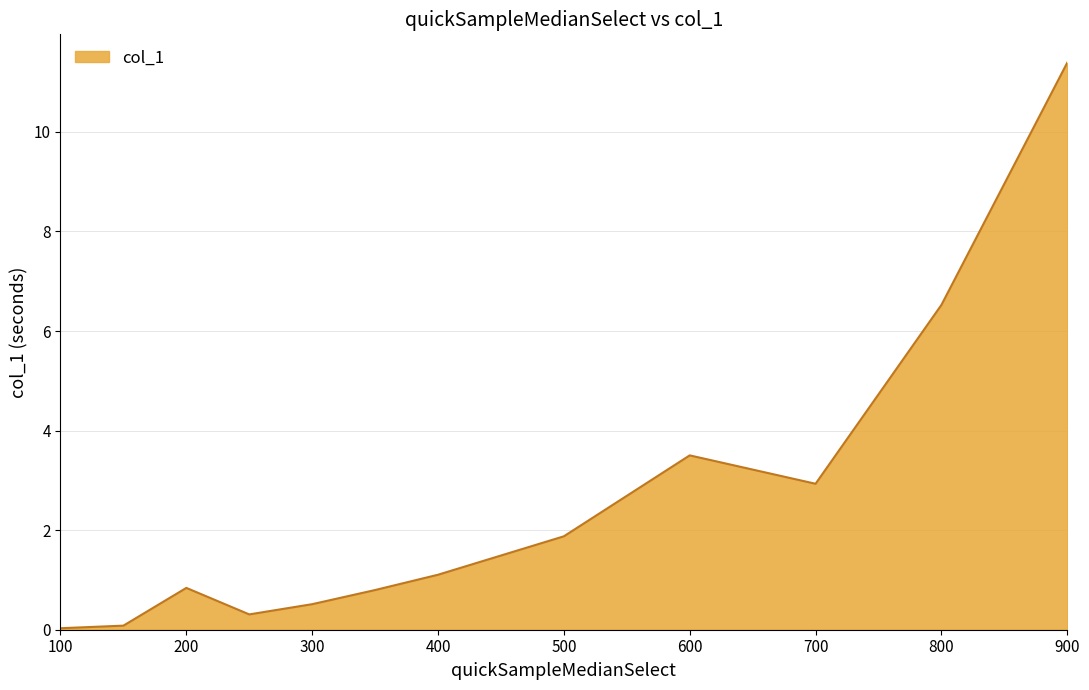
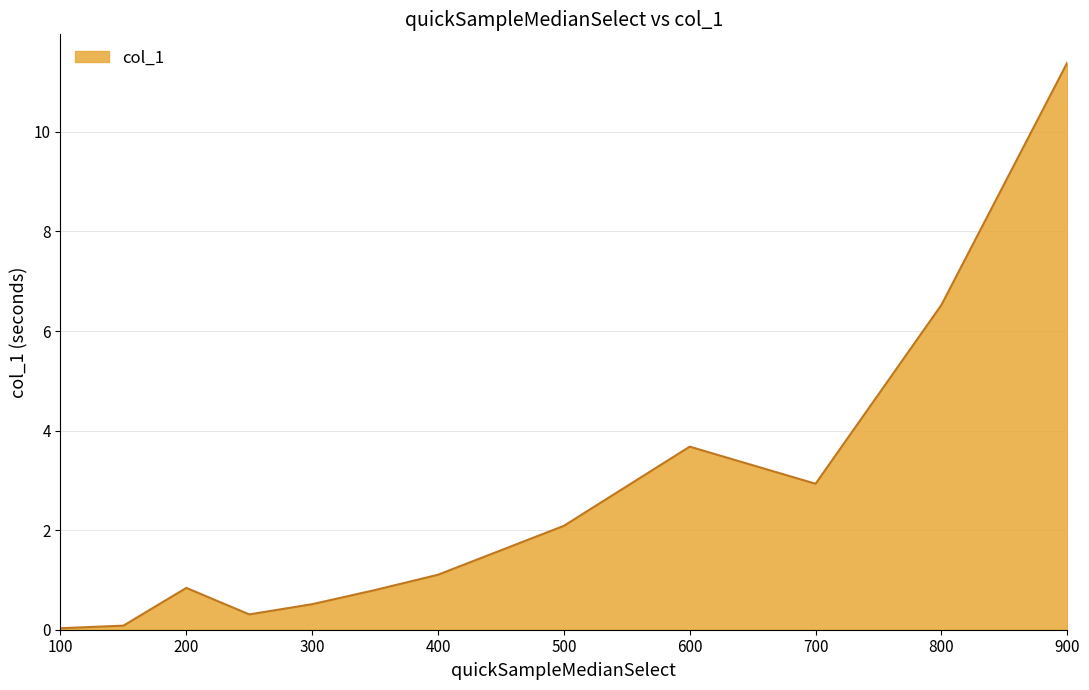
  {
    "100": 0.0,
    "200": 0.8,
    "300": 0.5,
    "400": 1.1,
-   "500": 1.9,
-   "600": 3.5,
+   "500": 2.1,
+   "600": 3.7,
    "700": 2.9,
    "800": 6.5,
    "900": 11.4
  }
